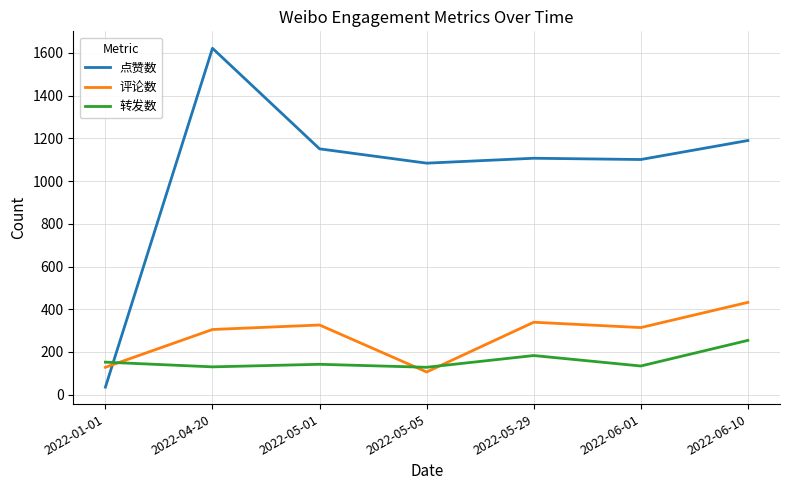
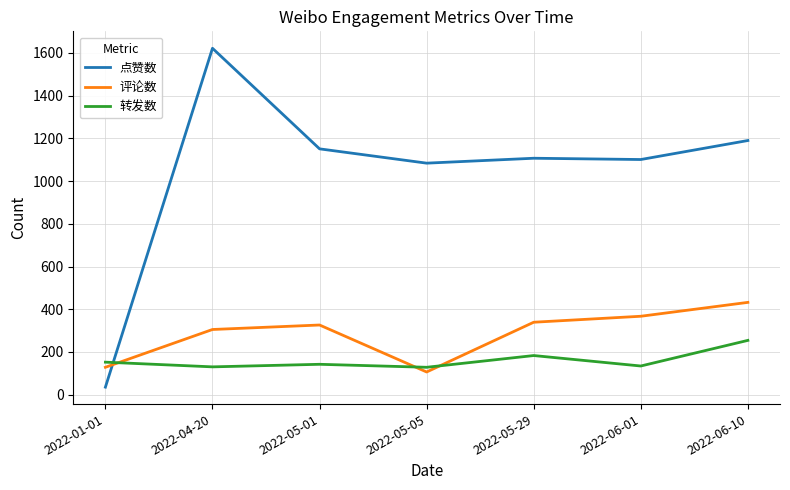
  {
    "点赞数": {
      "2022-01-01": 40,
      "2022-04-20": 1620,
      "2022-05-01": 1150,
      "2022-05-05": 1080,
      "2022-05-29": 1110,
      "2022-06-01": 1100,
      "2022-06-10": 1190
    },
    "评论数": {
      "2022-01-01": 130,
      "2022-04-20": 310,
      "2022-05-01": 330,
      "2022-05-05": 110,
      "2022-05-29": 340,
-     "2022-06-01": 310,
+     "2022-06-01": 370,
      "2022-06-10": 430
    },
    "转发数": {
      "2022-01-01": 150,
      "2022-04-20": 130,
      "2022-05-01": 140,
      "2022-05-05": 130,
      "2022-05-29": 180,
      "2022-06-01": 130,
      "2022-06-10": 250
    }
  }
